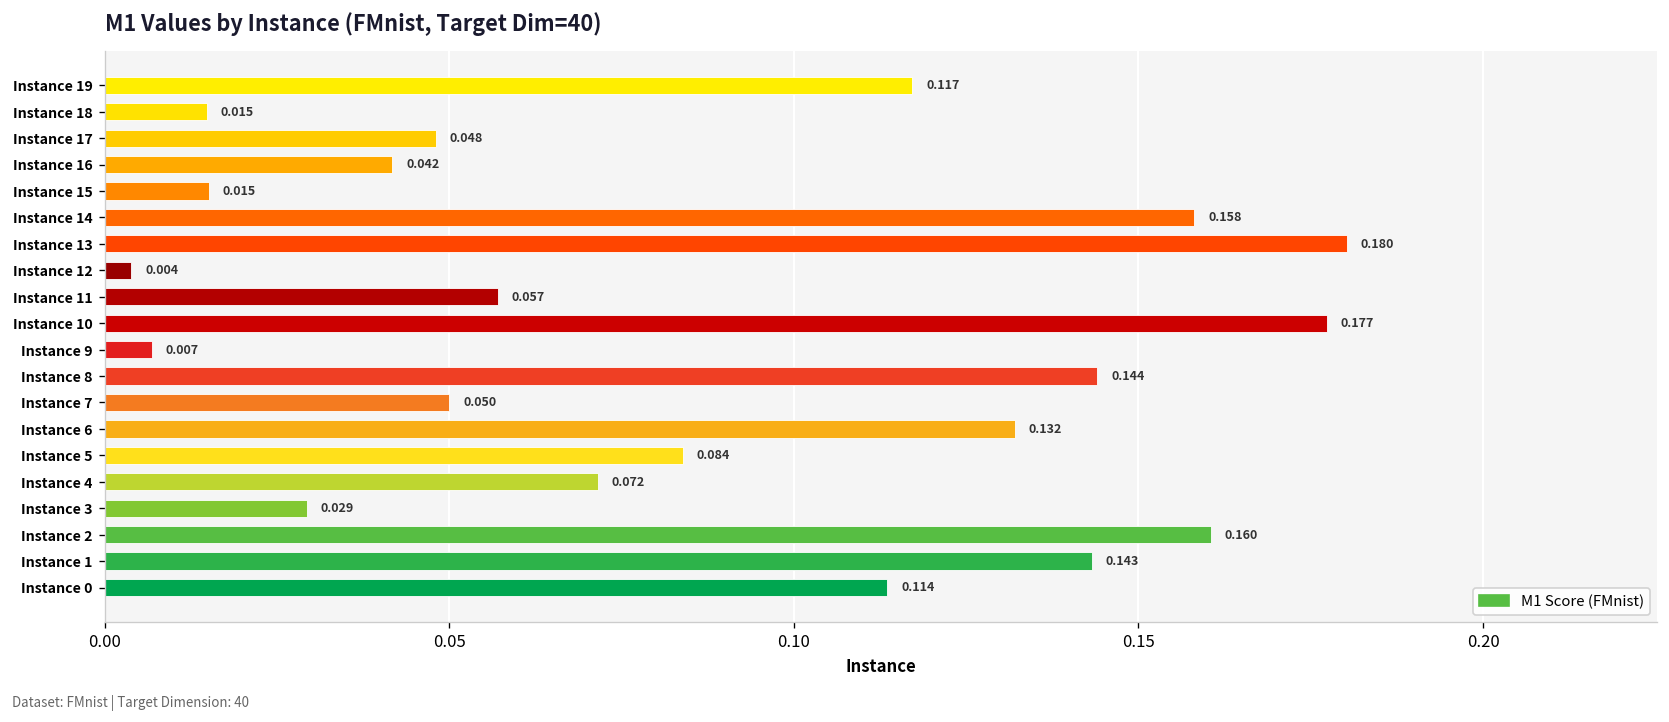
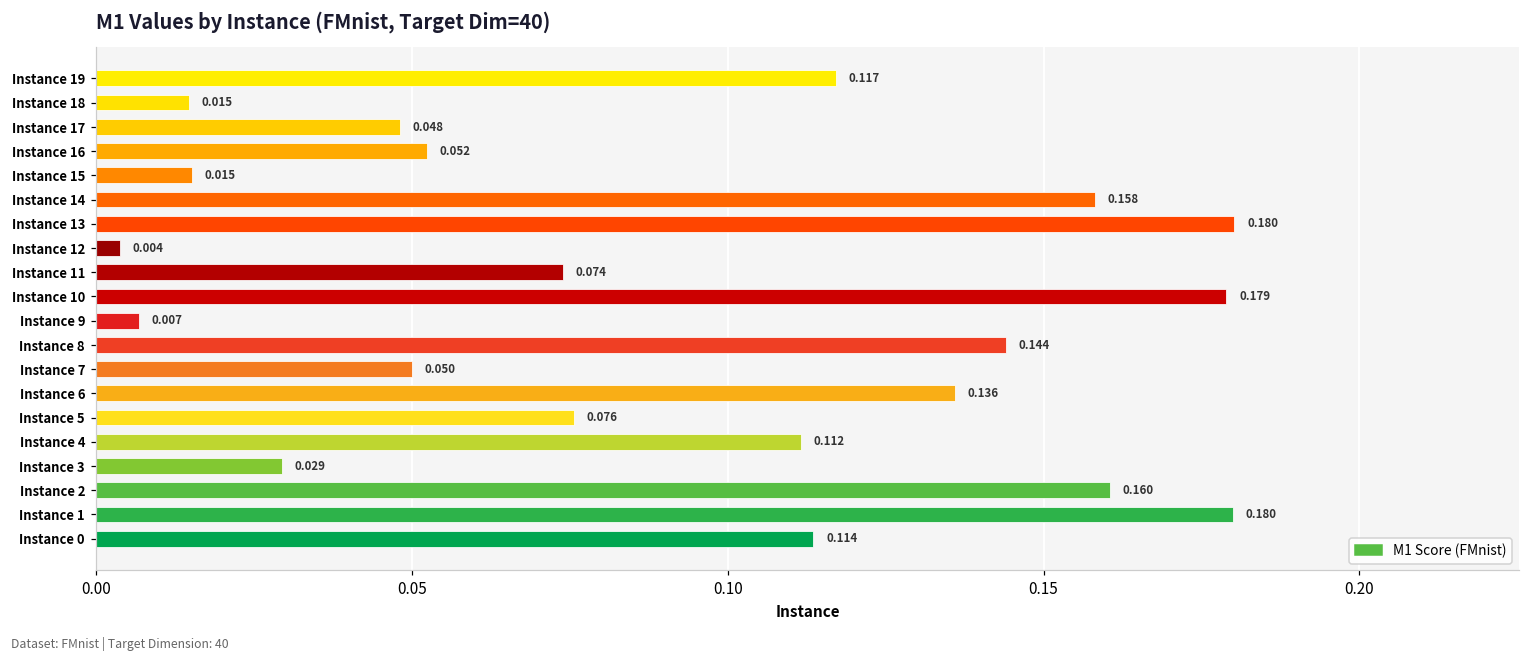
  {
    "Instance 19": 0.117,
    "Instance 18": 0.015,
    "Instance 17": 0.048,
-   "Instance 16": 0.042,
+   "Instance 16": 0.052,
    "Instance 15": 0.015,
    "Instance 14": 0.158,
    "Instance 13": 0.180,
    "Instance 12": 0.004,
-   "Instance 11": 0.057,
-   "Instance 10": 0.177,
+   "Instance 11": 0.074,
+   "Instance 10": 0.179,
    "Instance 9": 0.007,
    "Instance 8": 0.144,
    "Instance 7": 0.050,
-   "Instance 6": 0.132,
-   "Instance 5": 0.084,
-   "Instance 4": 0.072,
+   "Instance 6": 0.136,
+   "Instance 5": 0.076,
+   "Instance 4": 0.112,
    "Instance 3": 0.029,
    "Instance 2": 0.160,
-   "Instance 1": 0.143,
+   "Instance 1": 0.180,
    "Instance 0": 0.114
  }
